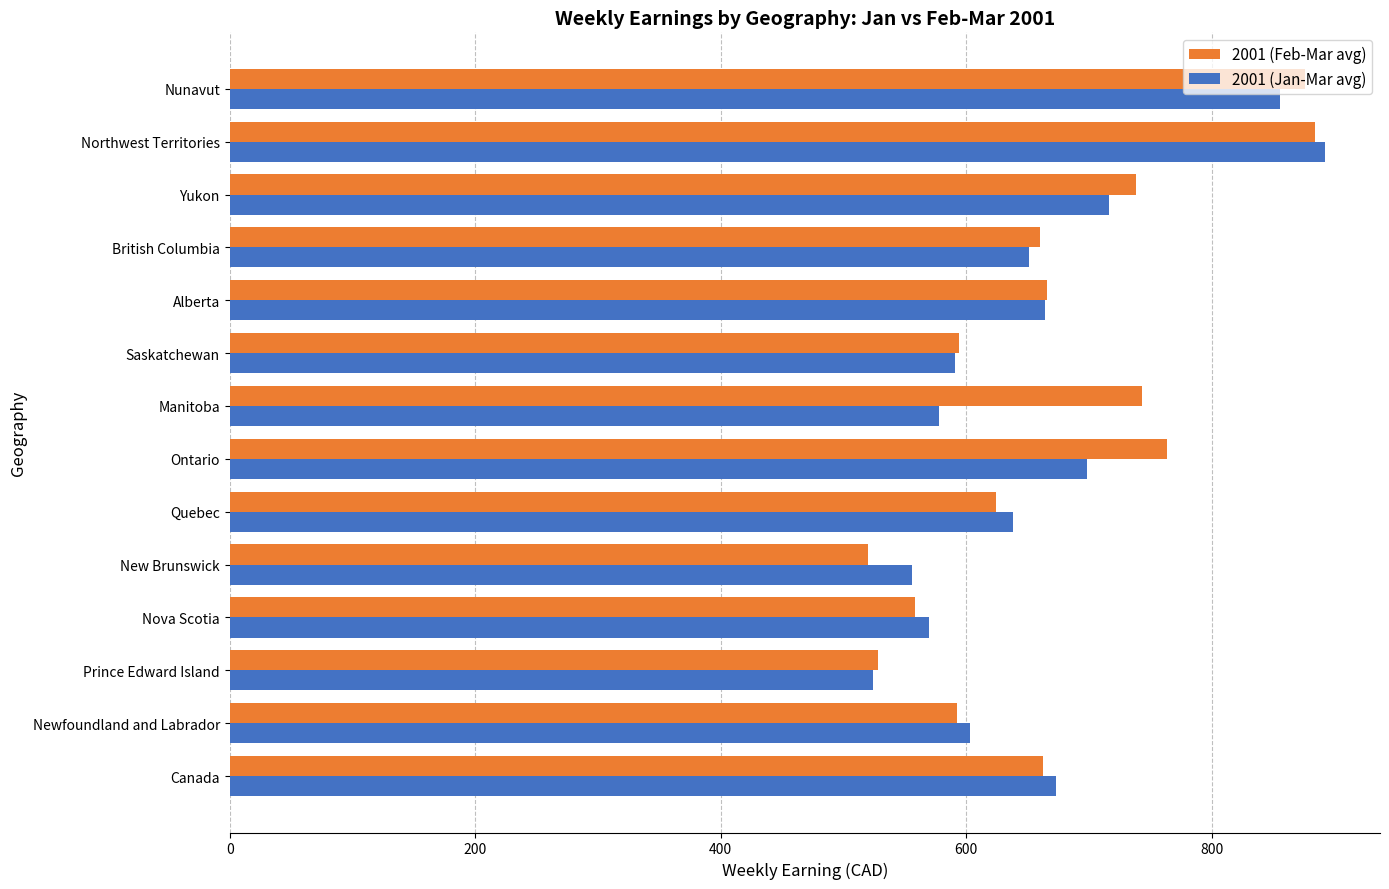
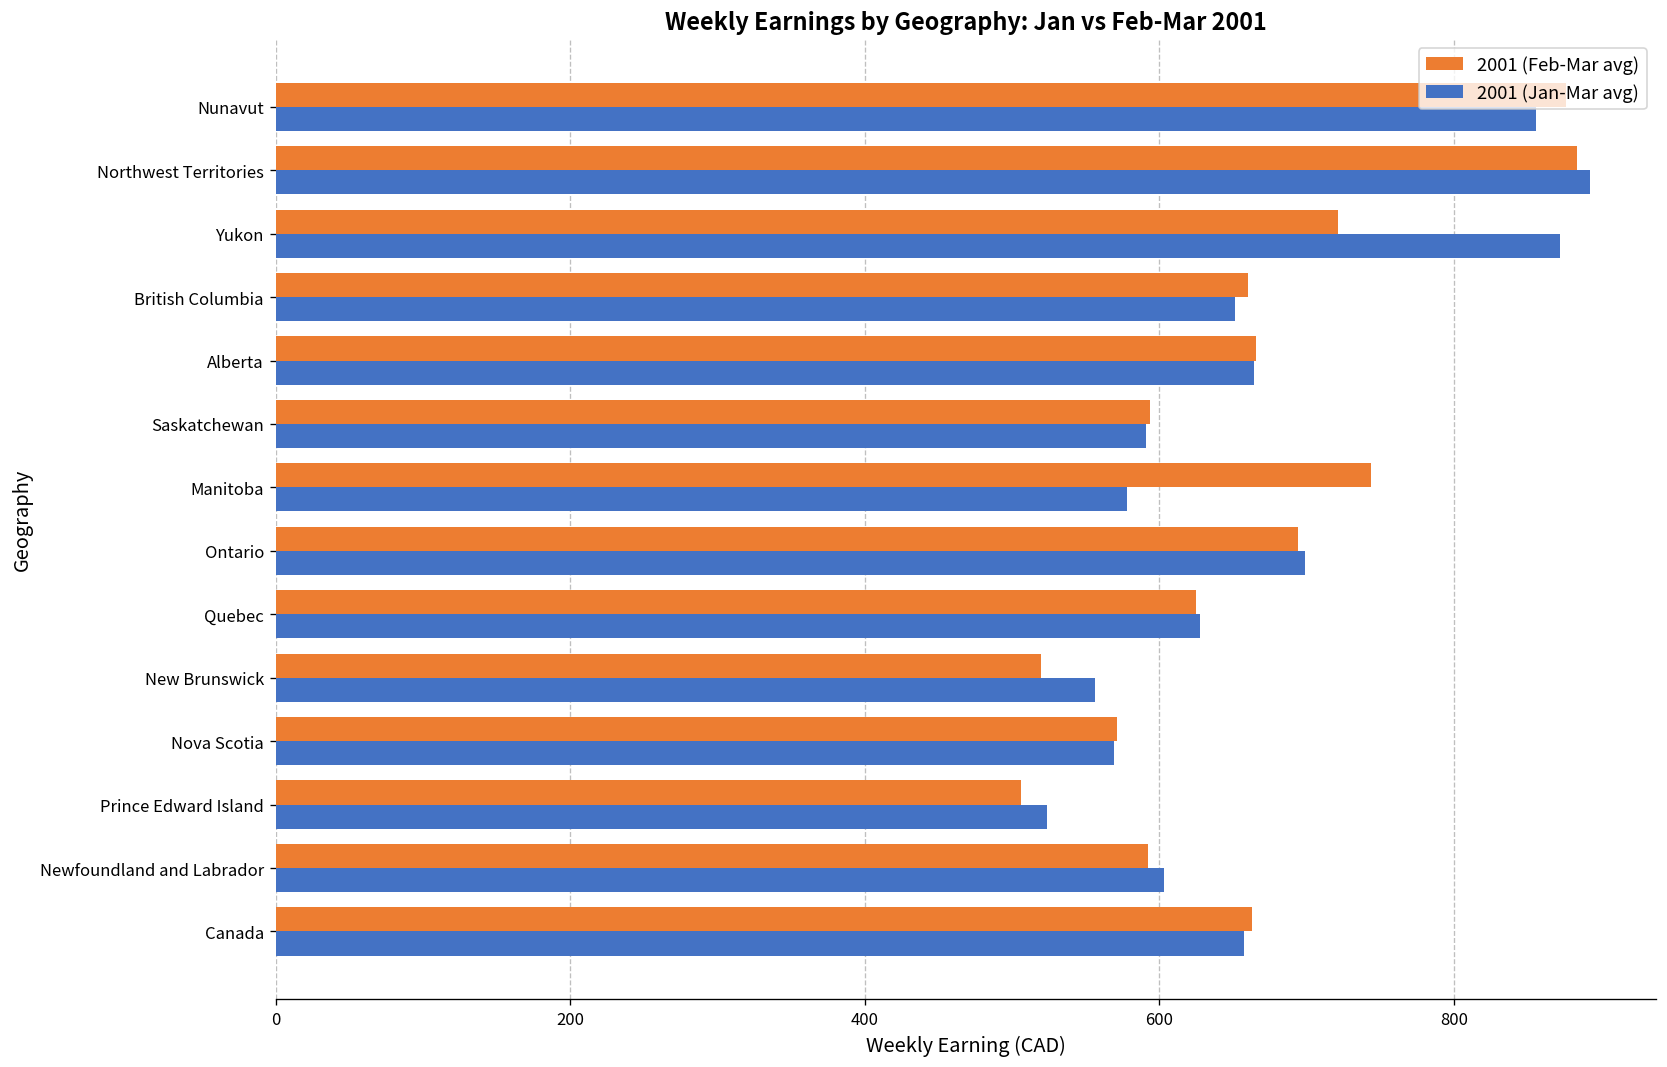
  {
    "2001 (Feb-Mar avg)": {
      "Northwest Territories": 884,
-     "Yukon": 739,
+     "Yukon": 721,
      "British Columbia": 660,
      "Alberta": 666,
      "Saskatchewan": 594,
      "Manitoba": 744,
-     "Ontario": 764,
+     "Ontario": 694,
      "Quebec": 625,
      "New Brunswick": 520,
-     "Nova Scotia": 558,
-     "Prince Edward Island": 528,
+     "Nova Scotia": 571,
+     "Prince Edward Island": 506,
      "Newfoundland and Labrador": 592,
      "Canada": 663
    },
    "2001 (Jan-Mar avg)": {
      "Nunavut": 856,
      "Northwest Territories": 893,
-     "Yukon": 717,
+     "Yukon": 872,
      "British Columbia": 651,
      "Alberta": 664,
      "Saskatchewan": 591,
      "Manitoba": 578,
      "Ontario": 699,
-     "Quebec": 638,
+     "Quebec": 628,
      "New Brunswick": 556,
      "Nova Scotia": 569,
      "Prince Edward Island": 524,
      "Newfoundland and Labrador": 603,
-     "Canada": 673
+     "Canada": 657
    }
  }
